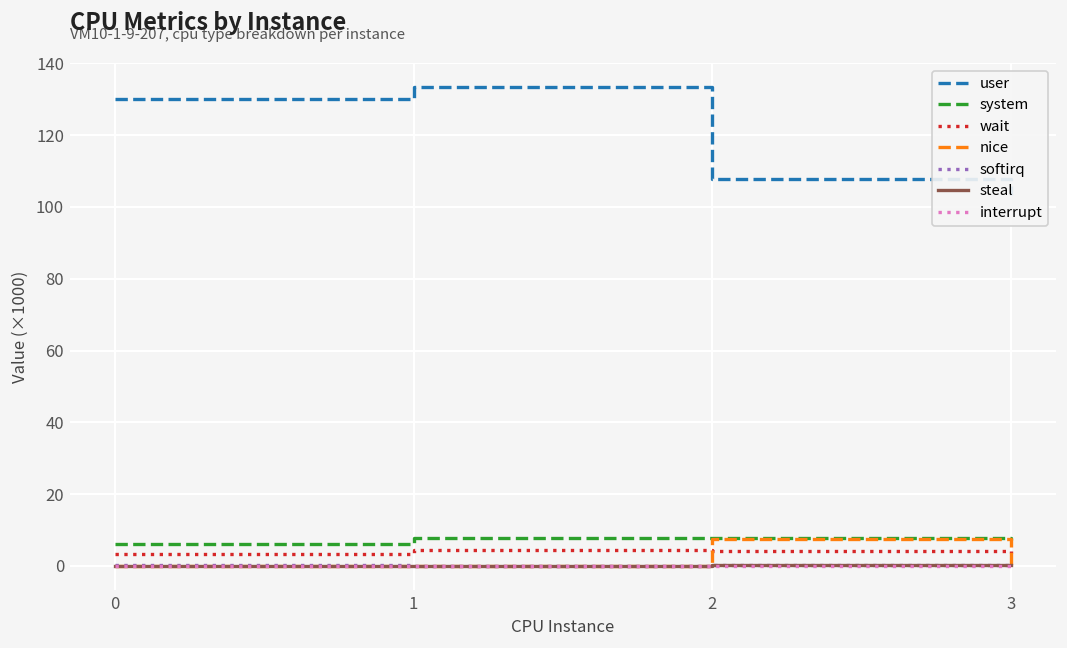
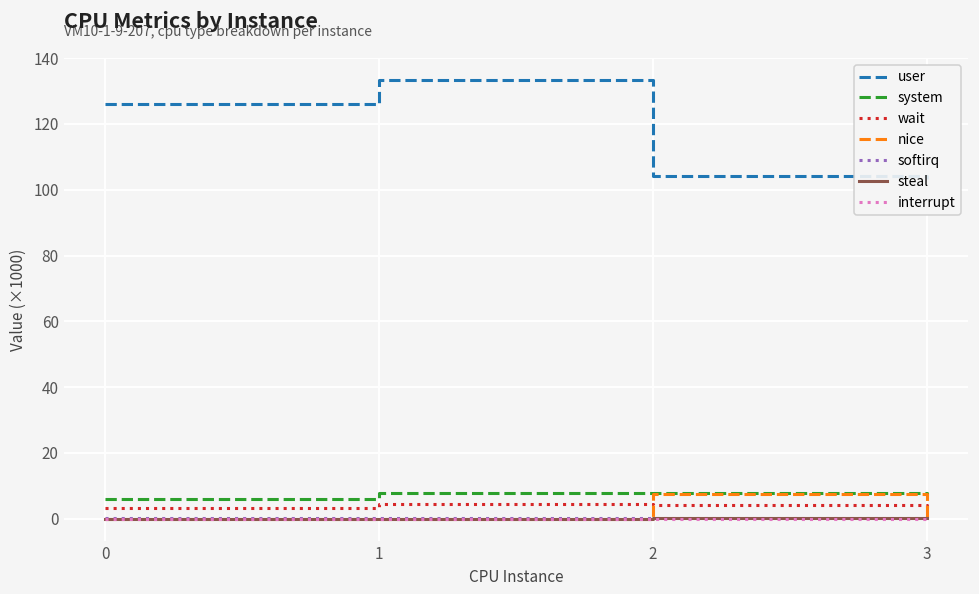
  {
    "user": {
-     "0": 130,
+     "0": 126,
      "1": 133,
-     "2": 108
+     "2": 104
    },
    "system": {
      "0": 6,
      "1": 8,
      "3": 7
    },
    "wait": {
      "0": 3,
      "1": 4,
      "2": 4,
      "3": 4
    }
  }
